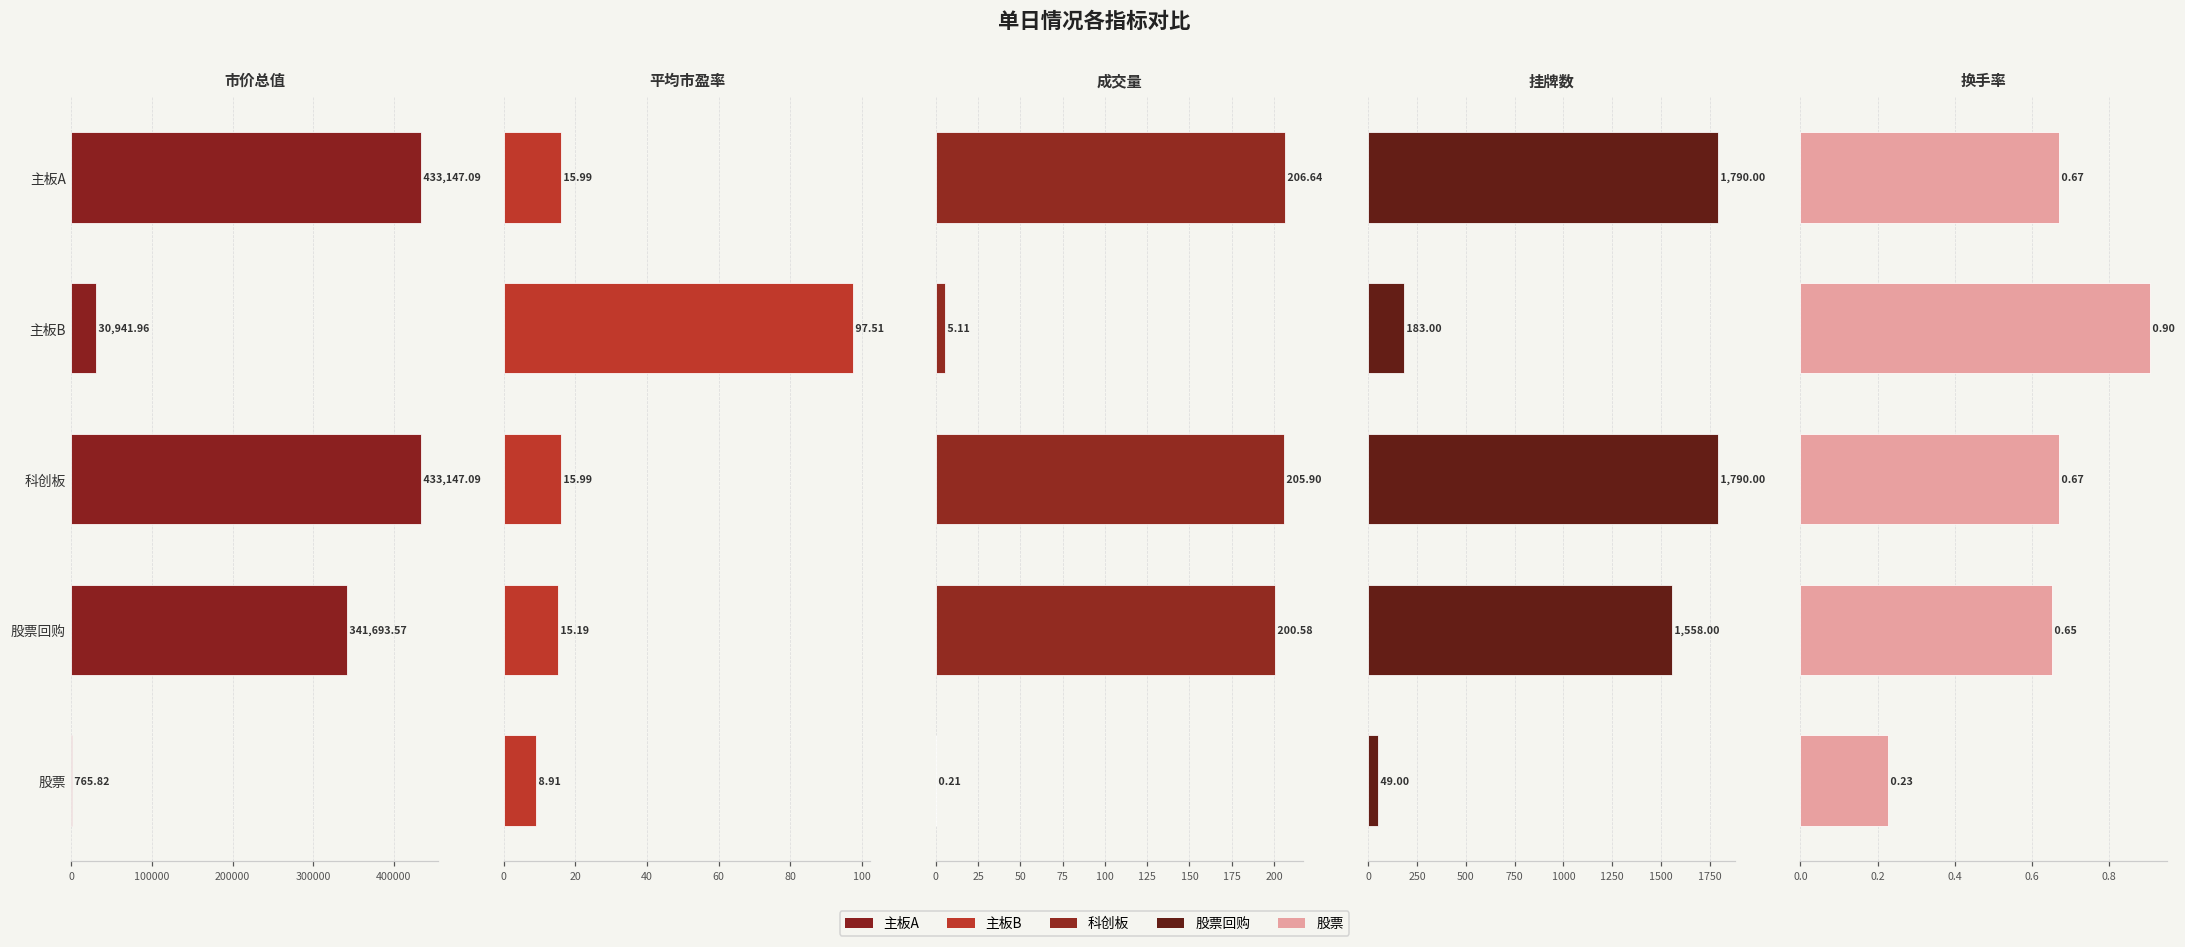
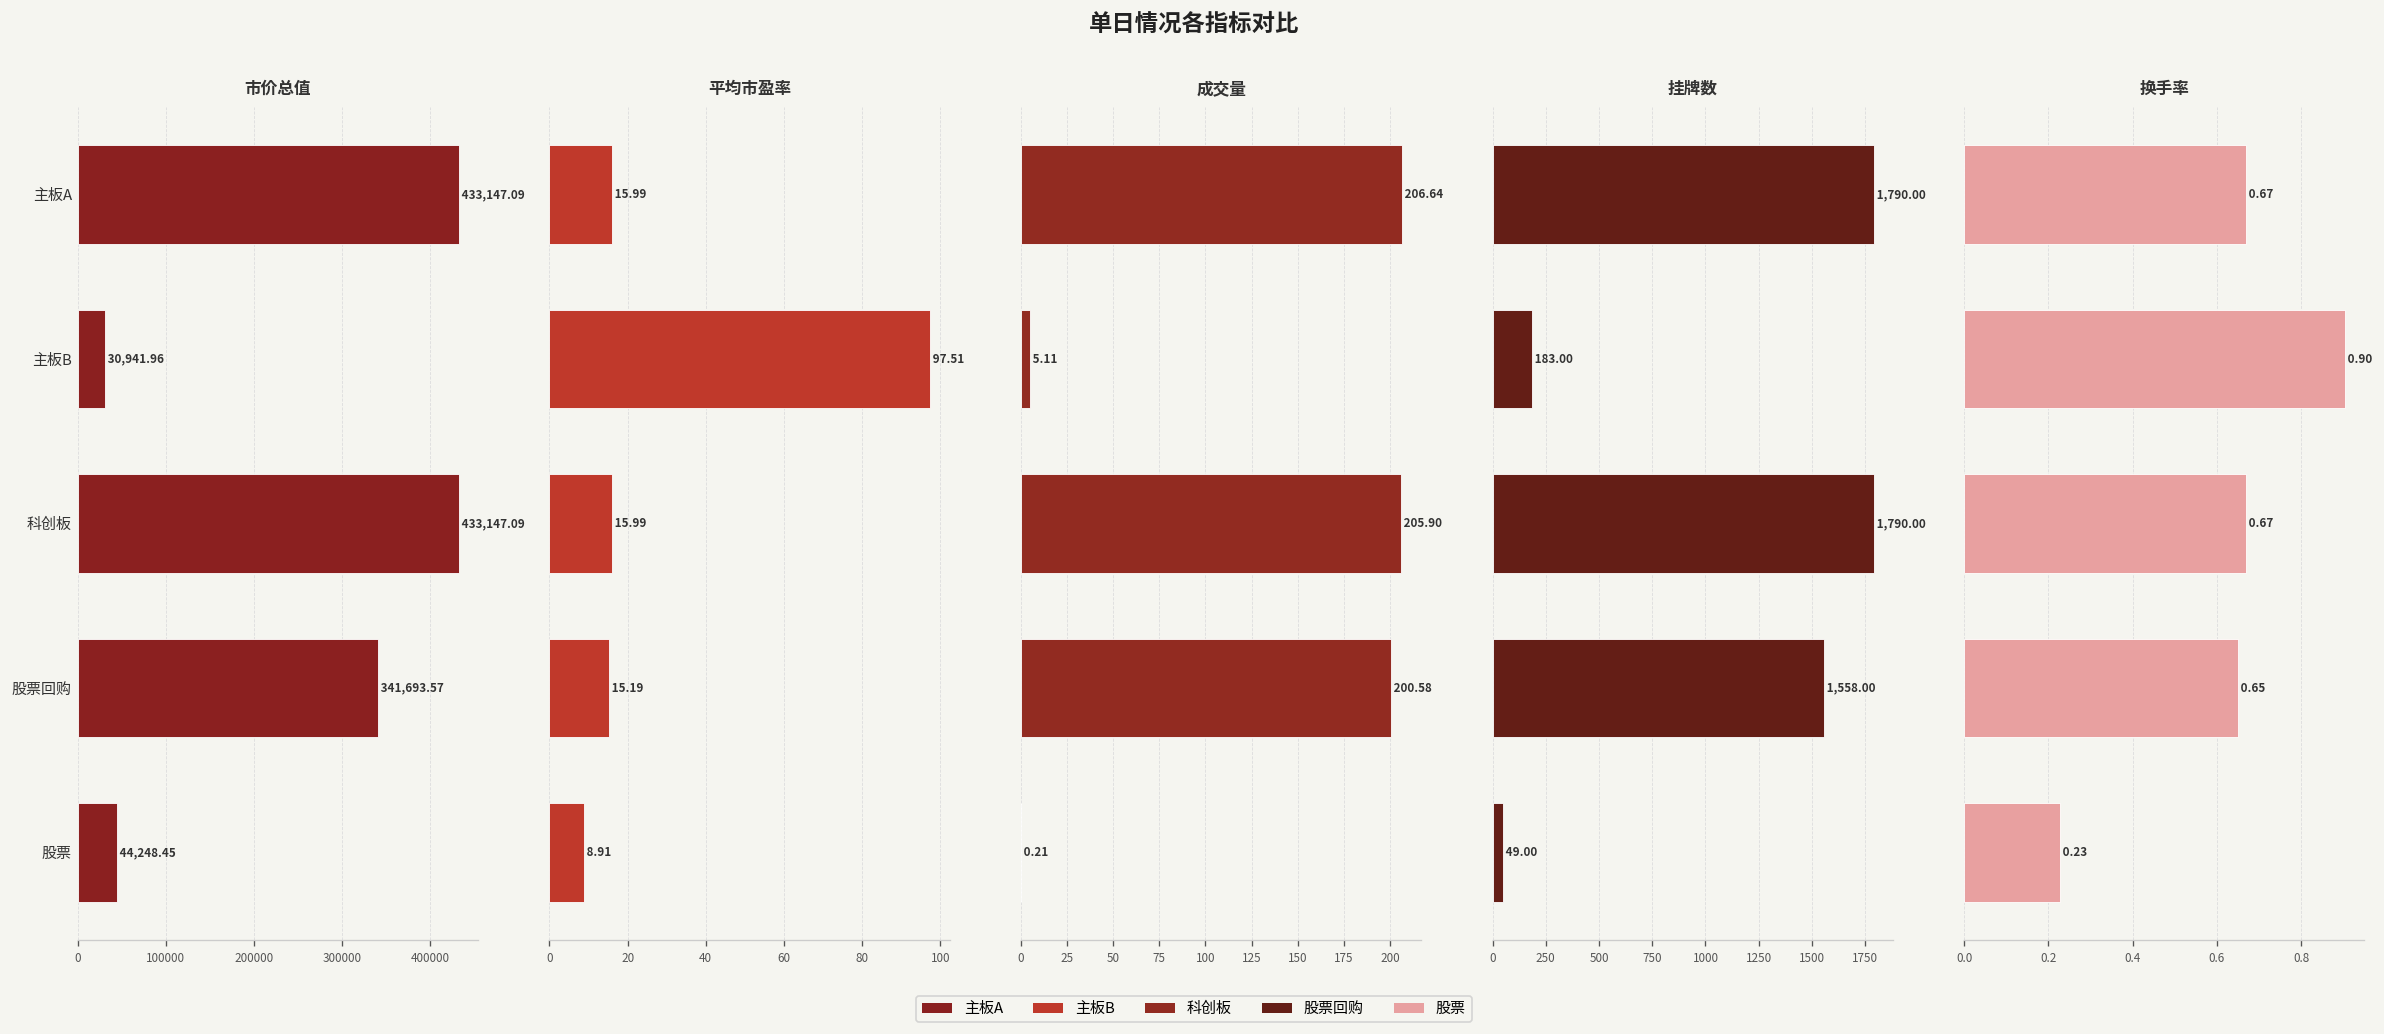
  {
    "市价总值": {
      "主板A": "433,147.09",
      "主板B": "30,941.96",
      "科创板": "433,147.09",
      "股票回购": "341,693.57",
-     "股票": "765.82"
+     "股票": "44,248.45"
    }
  }
